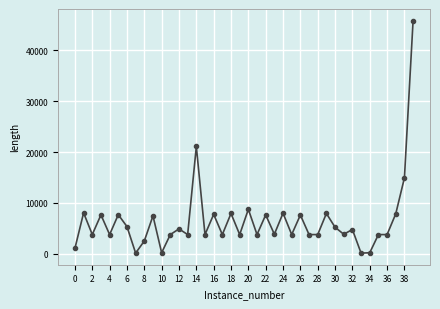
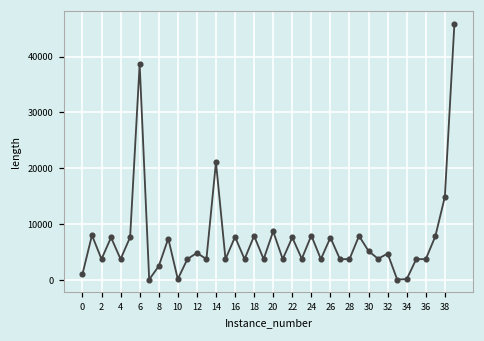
  {
    "0": 1000,
    "2": 4000,
    "4": 4000,
-   "6": 5000,
+   "6": 39000,
    "8": 3000,
    "10": 0,
    "12": 5000,
    "14": 21000,
    "16": 8000,
    "18": 8000,
    "20": 9000,
    "22": 8000,
    "24": 8000,
    "26": 8000,
    "28": 4000,
    "30": 5000,
    "32": 5000,
    "34": 0,
    "36": 4000,
    "38": 15000
  }
